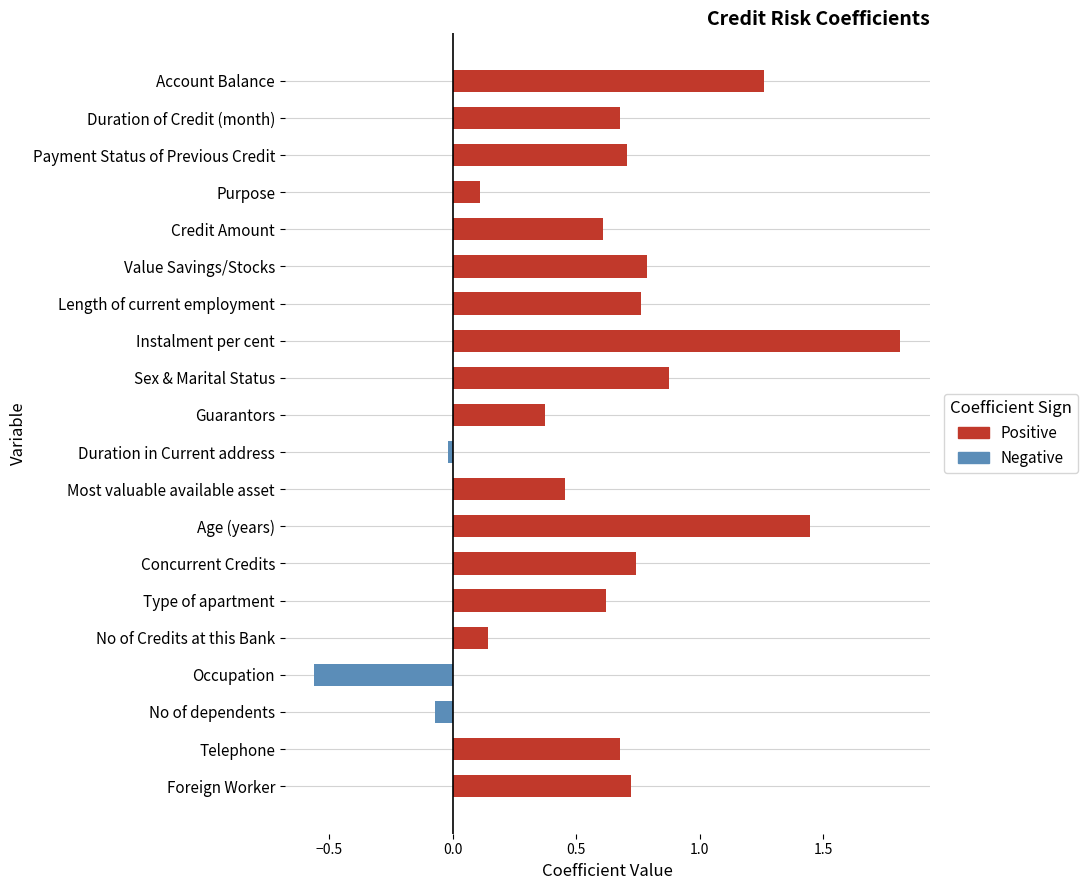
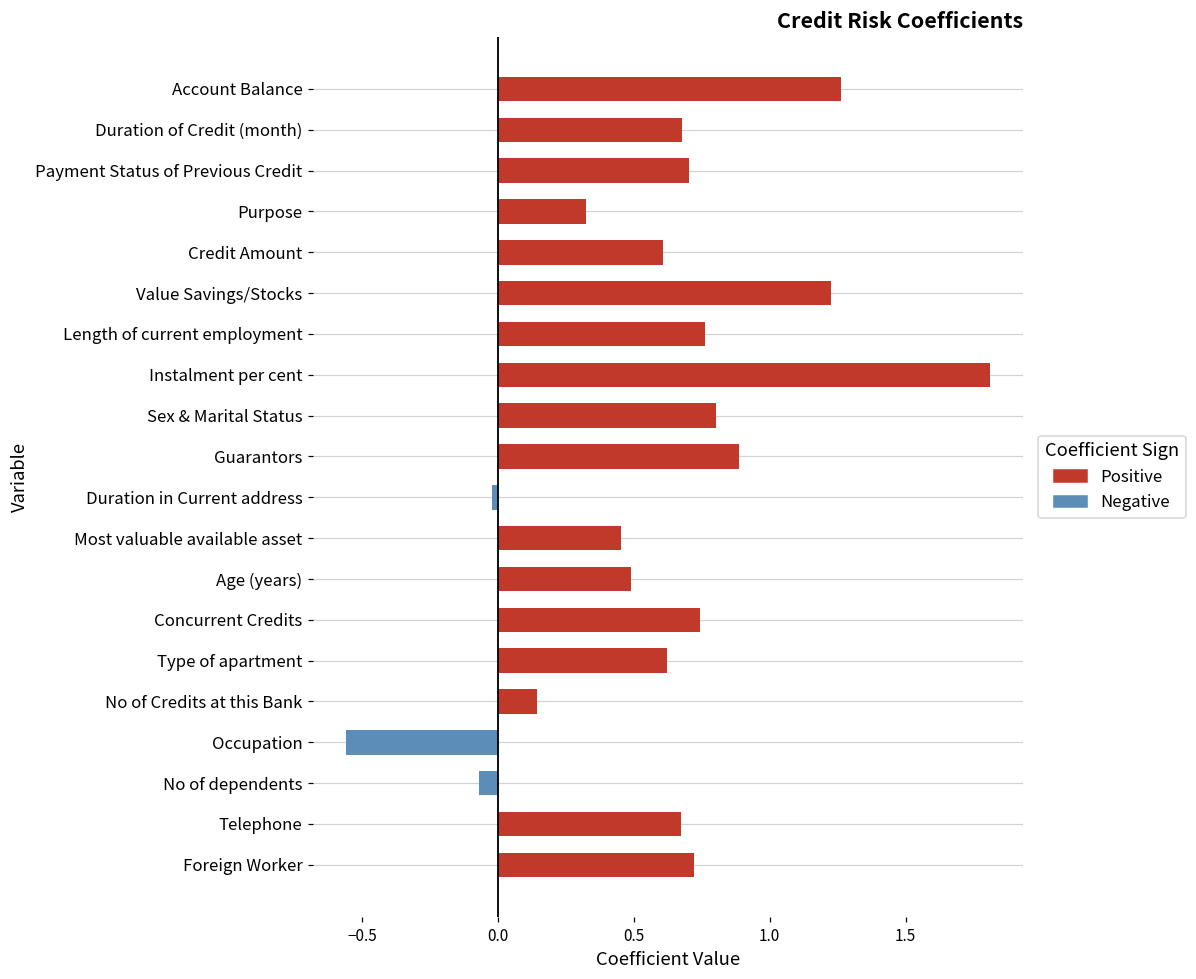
  {
    "Account Balance": 1.26,
    "Duration of Credit (month)": 0.68,
    "Payment Status of Previous Credit": 0.70,
-   "Purpose": 0.11,
+   "Purpose": 0.33,
    "Credit Amount": 0.61,
-   "Value Savings/Stocks": 0.79,
+   "Value Savings/Stocks": 1.23,
    "Length of current employment": 0.76,
    "Instalment per cent": 1.81,
-   "Sex & Marital Status": 0.88,
-   "Guarantors": 0.37,
+   "Sex & Marital Status": 0.80,
+   "Guarantors": 0.89,
    "Duration in Current address": -0.02,
    "Most valuable available asset": 0.45,
-   "Age (years)": 1.45,
+   "Age (years)": 0.49,
    "Concurrent Credits": 0.74,
    "Type of apartment": 0.62,
    "No of Credits at this Bank": 0.14,
    "Occupation": -0.56,
    "No of dependents": -0.07,
    "Telephone": 0.68,
    "Foreign Worker": 0.72
  }
